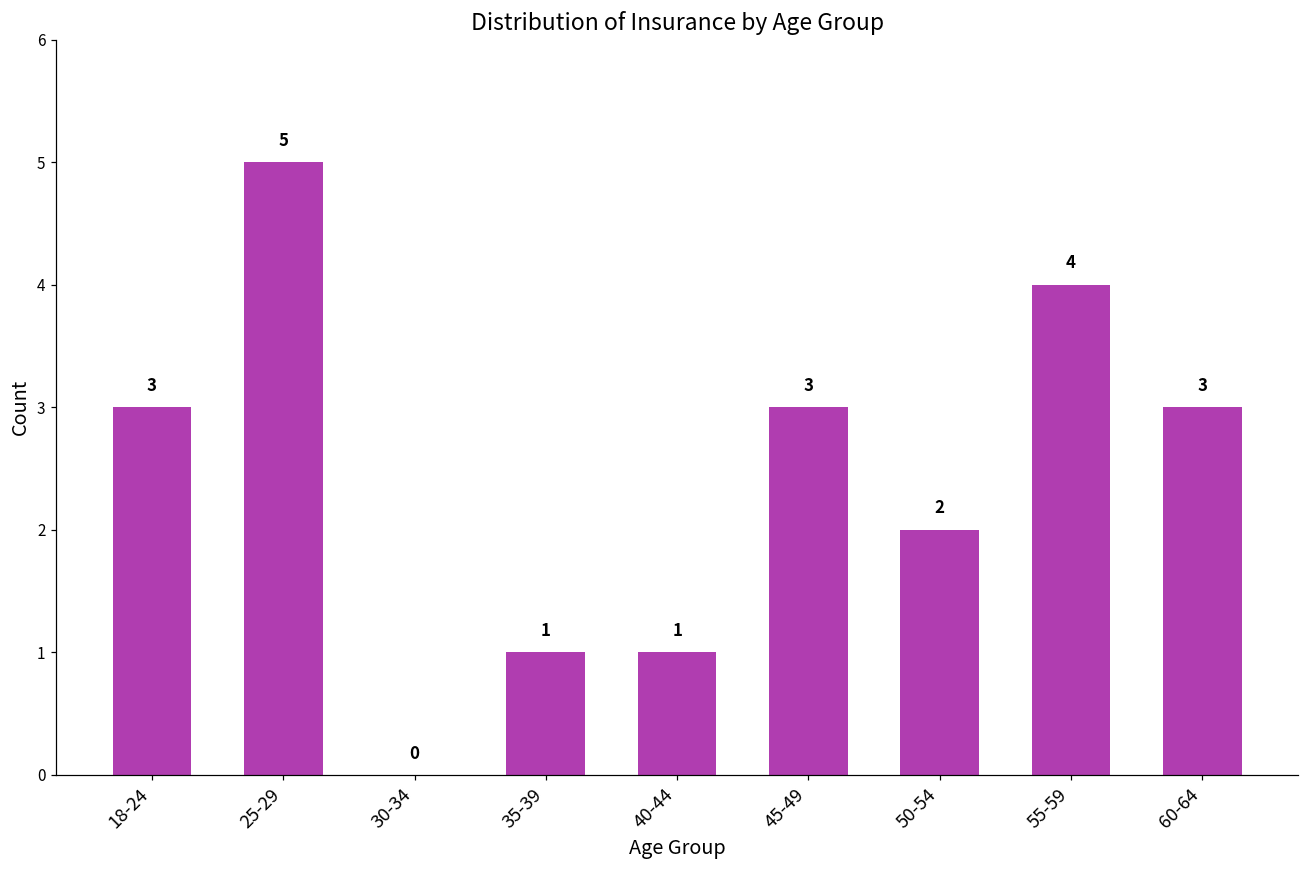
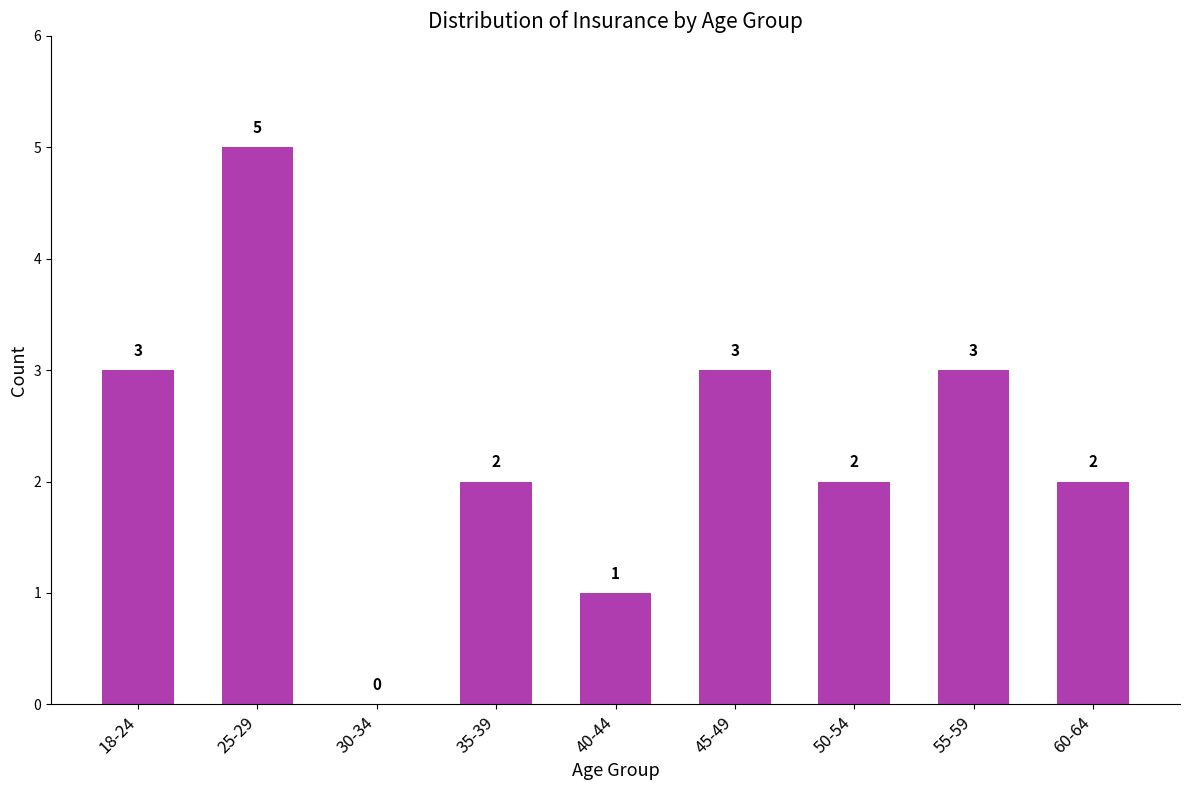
  {
    "18-24": 3,
    "25-29": 5,
    "30-34": 0,
-   "35-39": 1,
+   "35-39": 2,
    "40-44": 1,
    "45-49": 3,
    "50-54": 2,
-   "55-59": 4,
-   "60-64": 3
+   "55-59": 3,
+   "60-64": 2
  }
